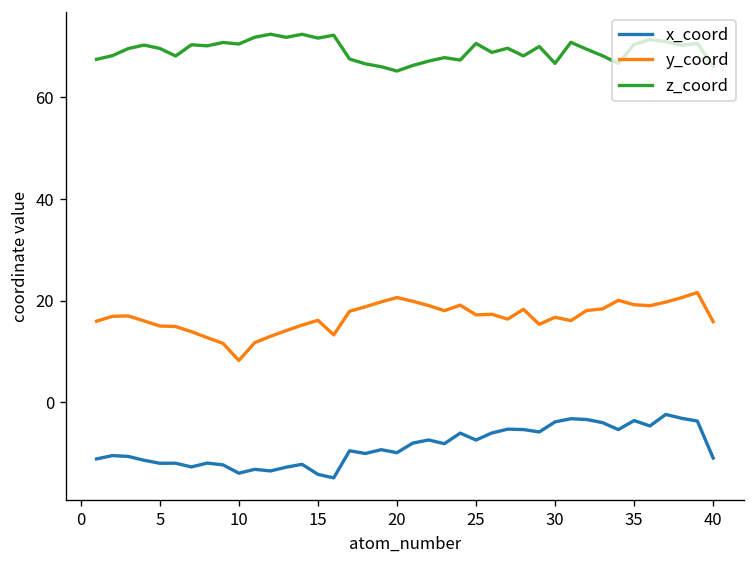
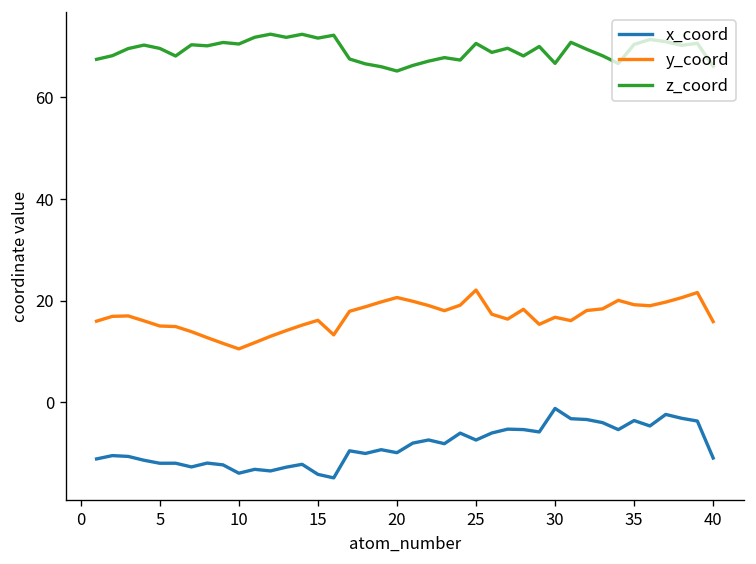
  {
    "x_coord": {
      "5": -12,
      "10": -14,
      "15": -14,
      "20": -10,
      "25": -7,
-     "30": -4,
+     "30": -1,
      "35": -4,
      "40": -11
    },
    "y_coord": {
      "5": 15,
-     "10": 8,
+     "10": 11,
      "15": 16,
      "20": 21,
-     "25": 17,
+     "25": 22,
      "30": 17,
      "35": 19,
      "40": 16
    },
    "z_coord": {
      "5": 70,
      "10": 71,
      "15": 72,
      "20": 65,
      "25": 71,
      "30": 67
    }
  }
